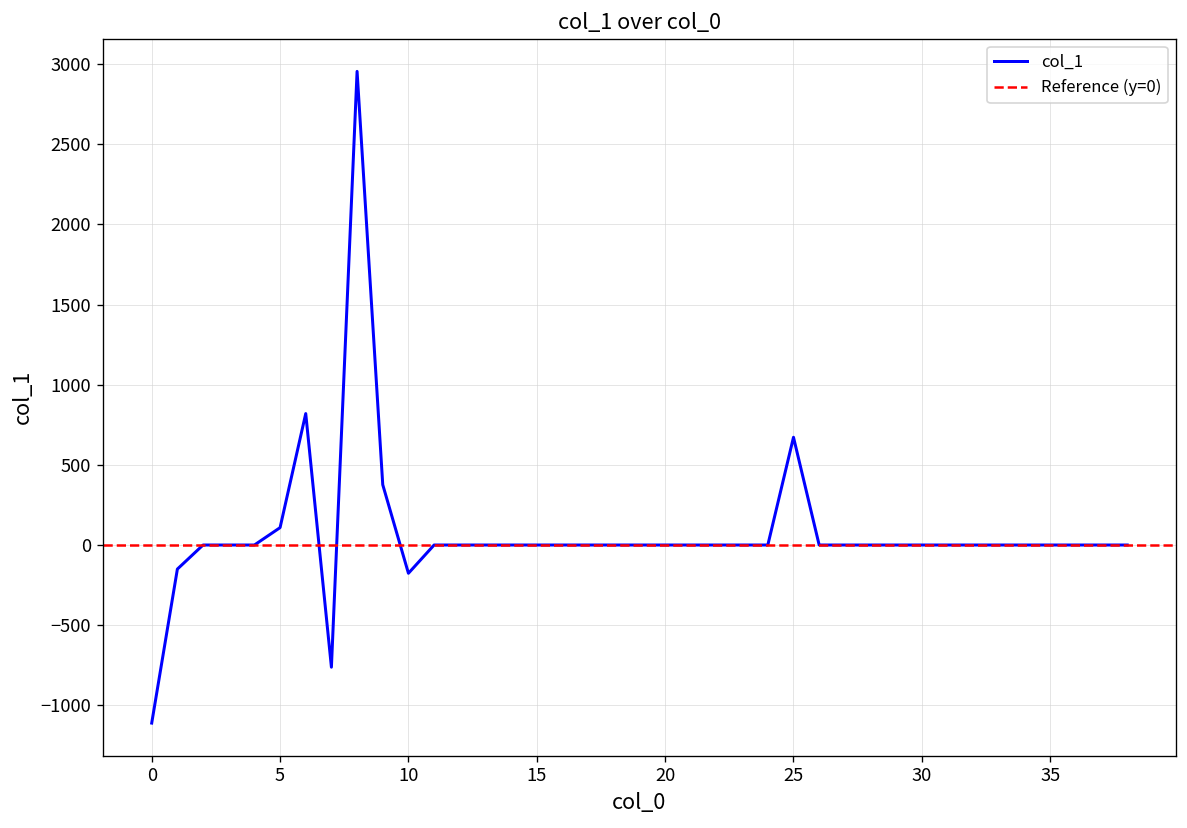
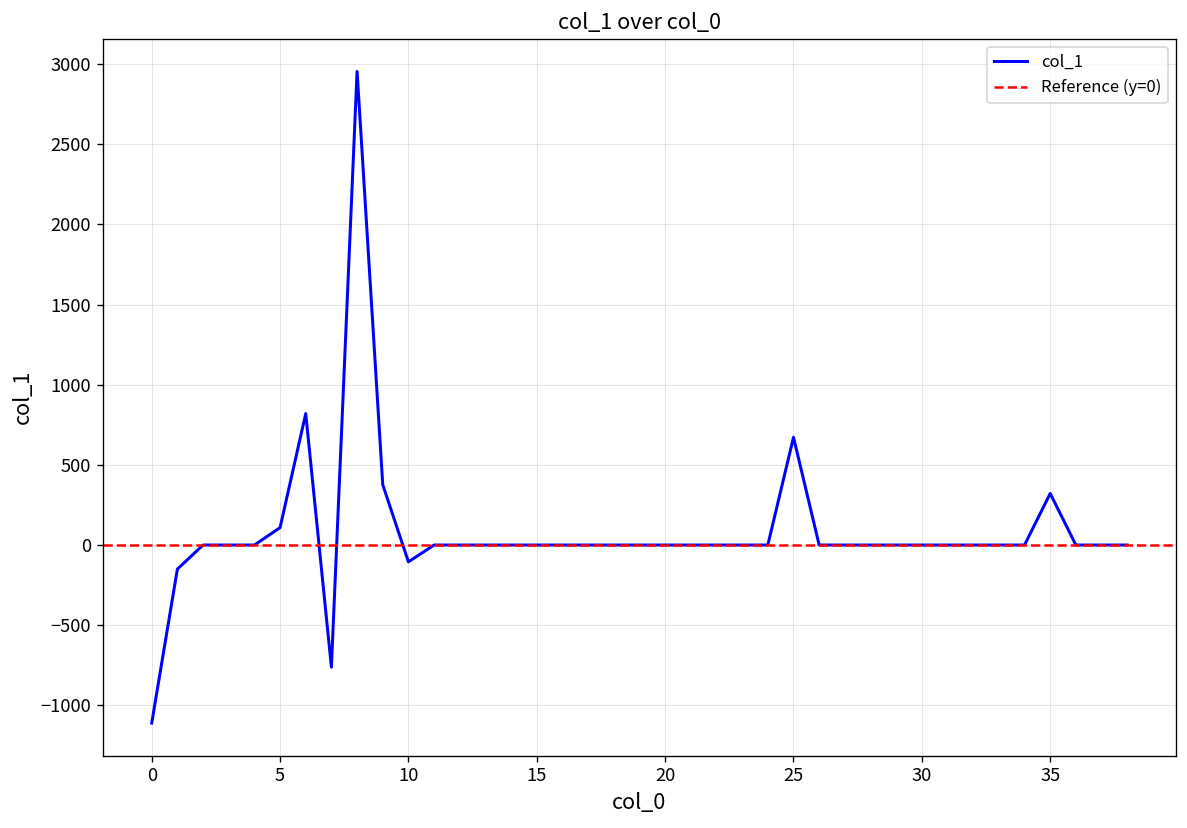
  {
    "0": -1110,
    "5": 110,
-   "10": -180,
+   "10": -100,
    "15": 0,
    "20": 0,
    "25": 670,
    "30": 0,
-   "35": 0
+   "35": 320
  }
